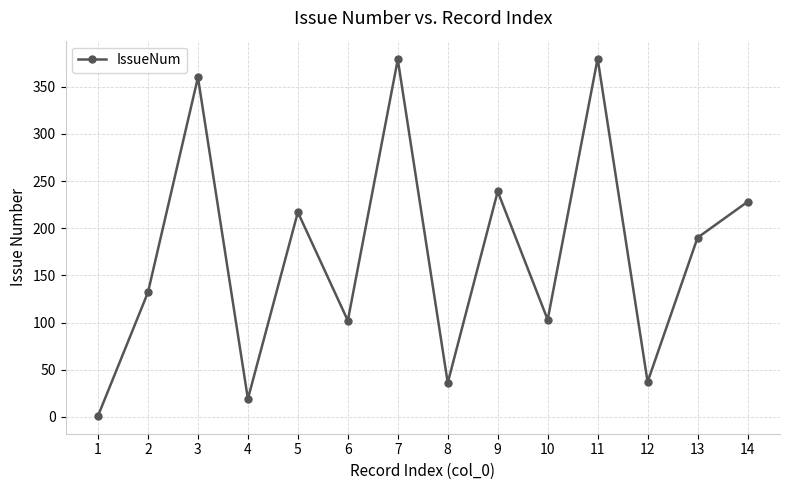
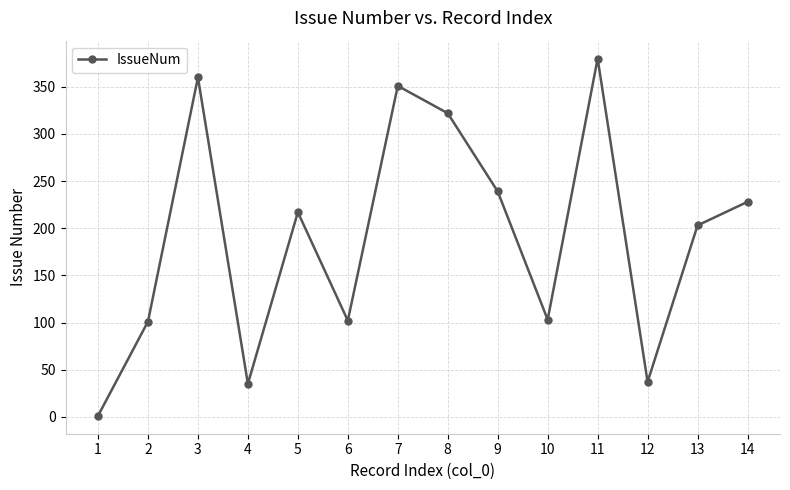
  {
    "1": 0,
-   "2": 130,
+   "2": 100,
    "3": 360,
-   "4": 20,
+   "4": 40,
    "5": 220,
    "6": 100,
-   "7": 380,
-   "8": 40,
+   "7": 350,
+   "8": 320,
    "9": 240,
    "10": 100,
    "11": 380,
    "12": 40,
-   "13": 190,
+   "13": 200,
    "14": 230
  }
